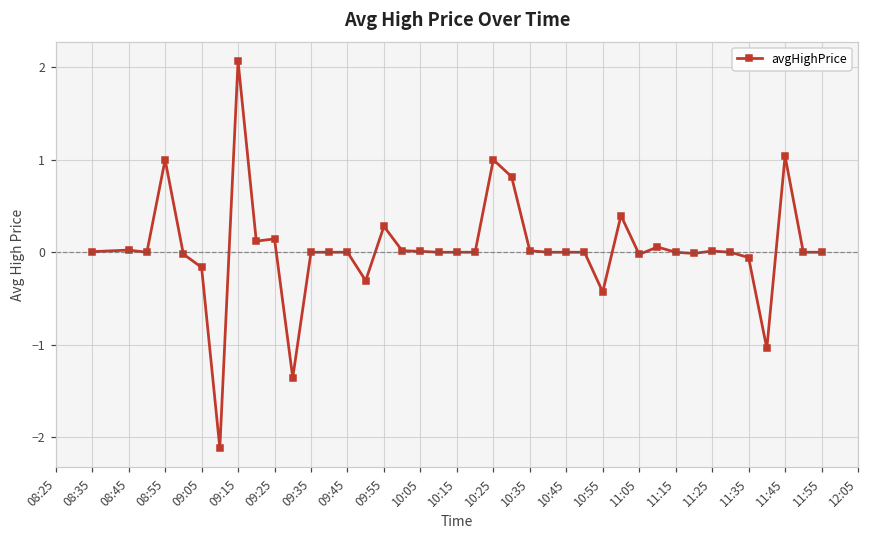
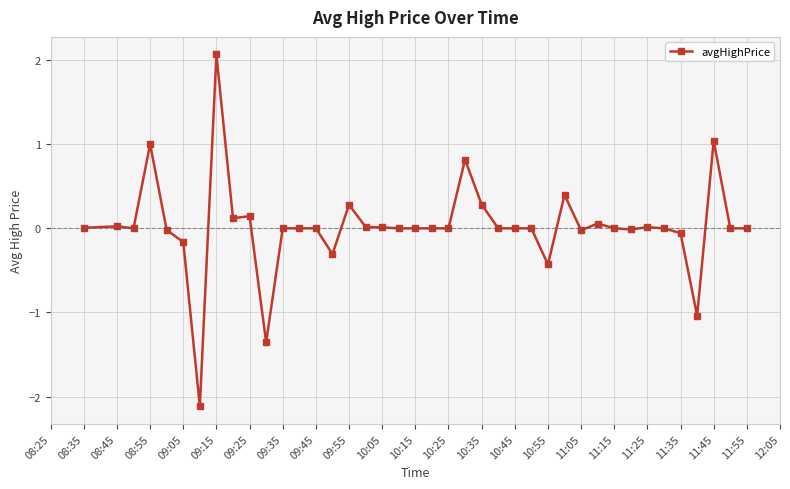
  {
    "08:35": 0.0,
    "08:45": 0.0,
    "08:55": 1.0,
    "09:05": -0.2,
    "09:15": 2.1,
    "09:25": 0.1,
    "09:35": 0.0,
    "09:45": 0.0,
    "09:55": 0.3,
    "10:05": 0.0,
    "10:15": 0.0,
-   "10:25": 1,
-   "10:35": 0.0,
+   "10:25": 0,
+   "10:35": 0.3,
    "10:45": 0.0,
    "10:55": -0.4,
    "11:05": 0.0,
    "11:15": 0.0,
    "11:25": 0.0,
    "11:35": -0.1,
    "11:45": 1.0,
    "11:55": 0.0
  }
